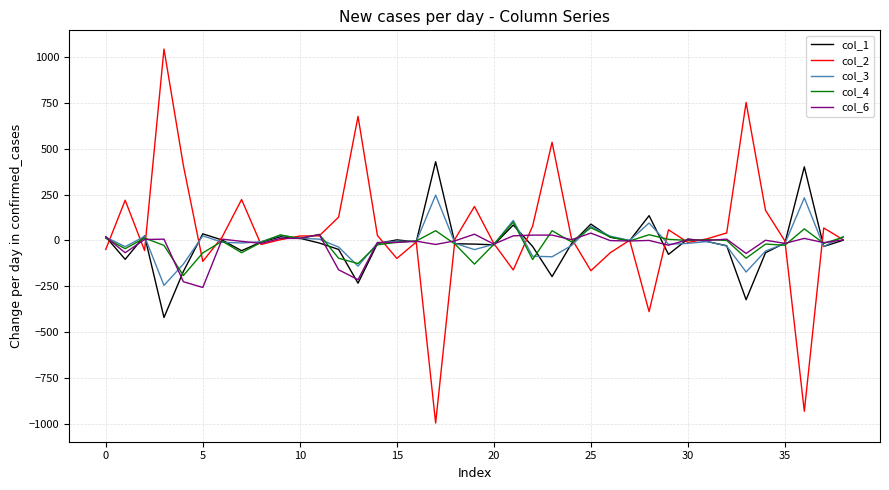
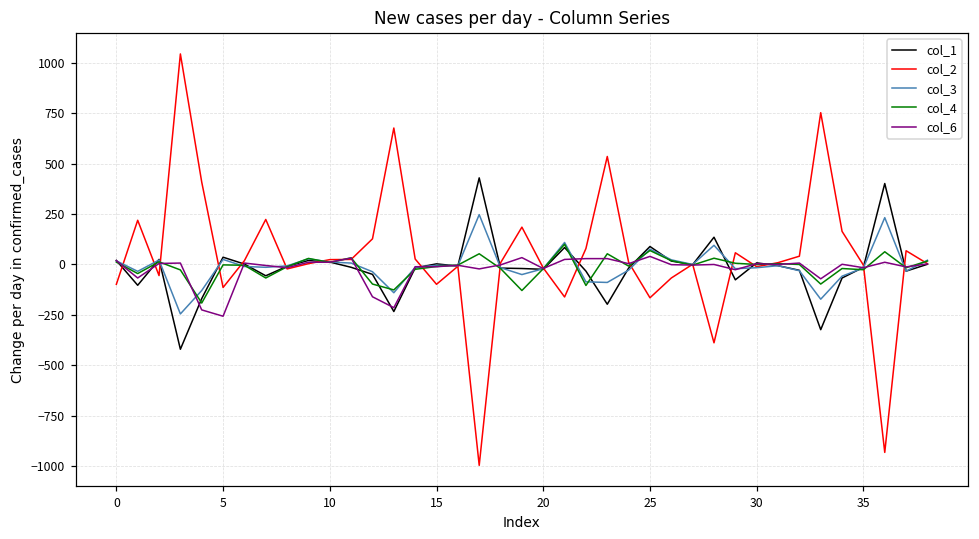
  {
    "col_2": {
-     "0": -50,
+     "0": -100,
      "5": -110,
      "15": -100,
      "25": -170
    },
    "col_4": {
-     "5": -70
+     "5": 0
    },
    "col_6": {
      "5": -260,
      "25": 40
    }
  }
